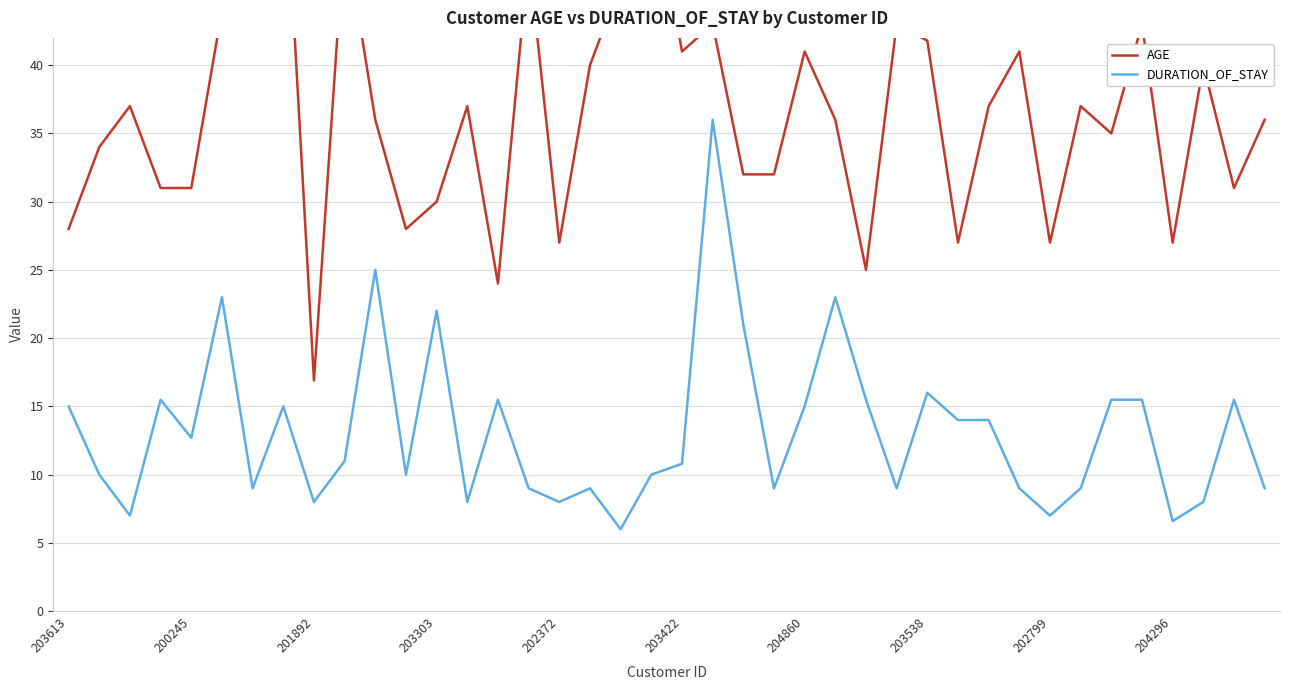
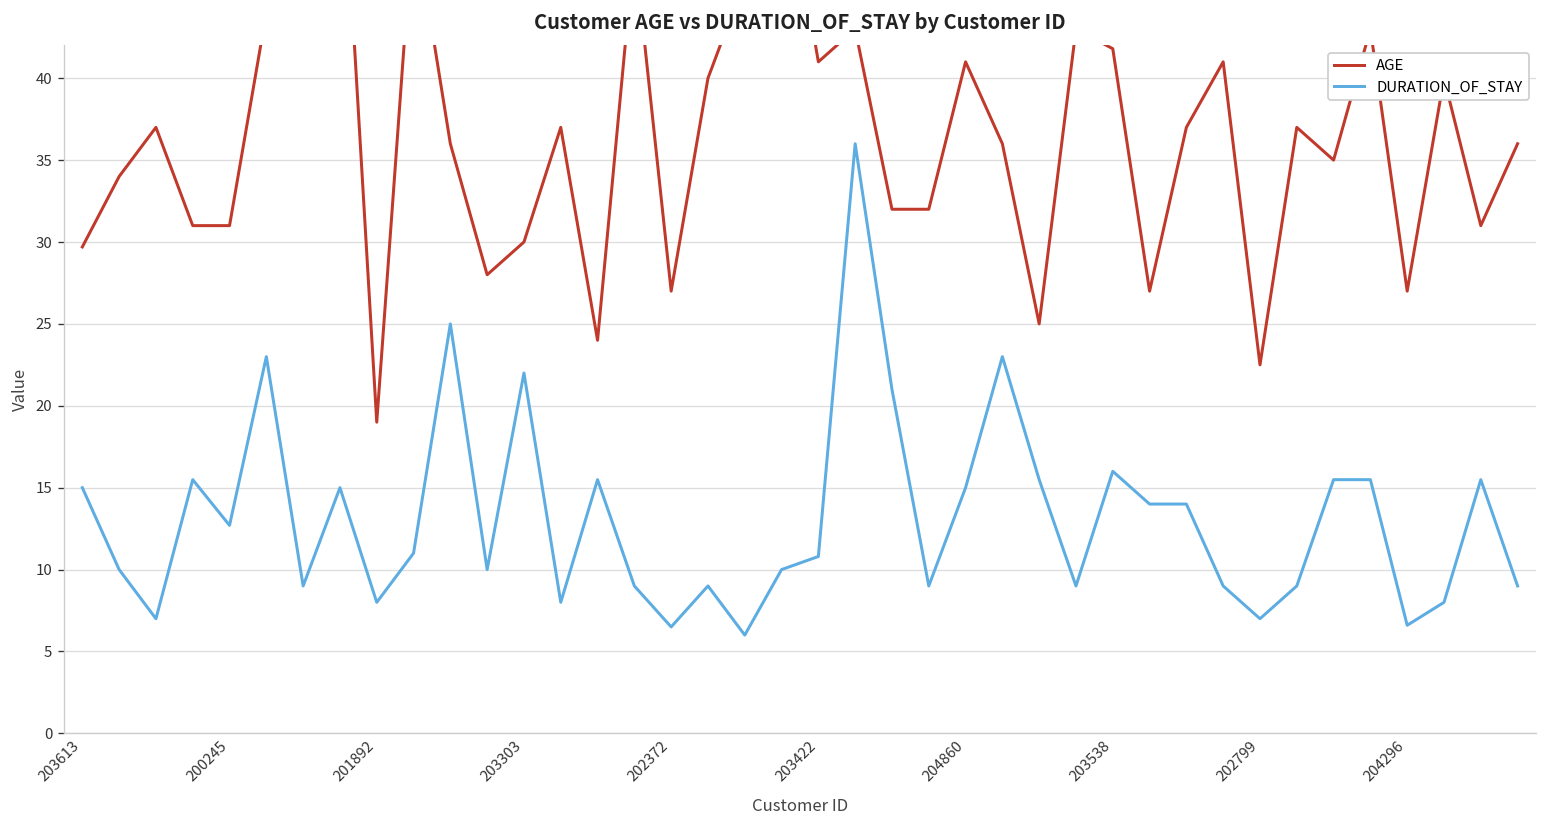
  {
    "AGE": {
-     "203613": 28.0,
+     "203613": 29.7,
      "200245": 31.0,
-     "201892": 16.9,
+     "201892": 19.0,
      "203303": 30.0,
      "202372": 27.0,
      "203422": 41.0,
      "204860": 41.0,
      "203538": 41.8,
-     "202799": 27.0,
+     "202799": 22.5,
      "204296": 27.0
    },
    "DURATION_OF_STAY": {
      "203613": 15.0,
      "200245": 12.7,
      "201892": 8.0,
      "203303": 22.0,
-     "202372": 8.0,
+     "202372": 6.5,
      "203422": 10.8,
      "204860": 15.0,
      "203538": 16.0,
      "202799": 7.0,
      "204296": 6.6
    }
  }
